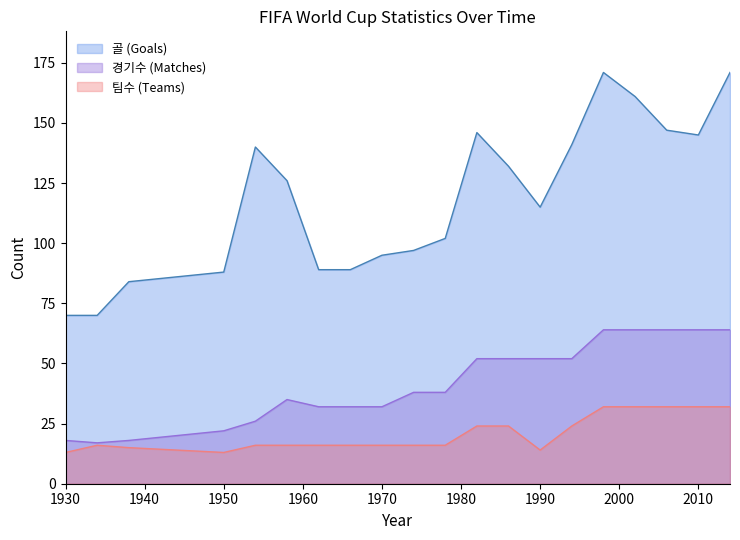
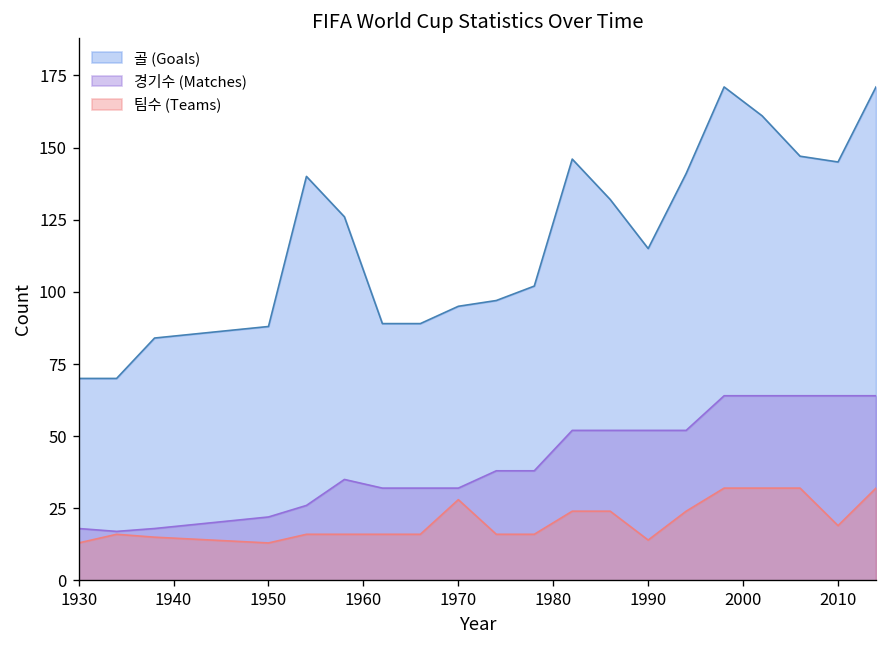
  {
    "팀수 (Teams)": {
      "1930": 13,
      "1950": 13,
-     "1970": 16,
+     "1970": 28,
      "1990": 14,
-     "2010": 32
+     "2010": 19
    }
  }
